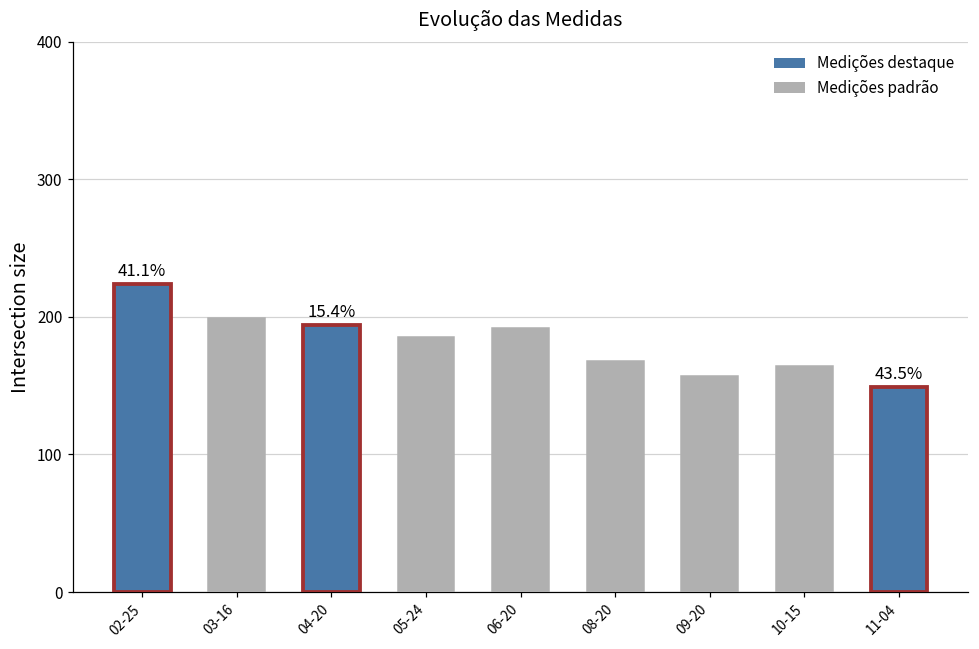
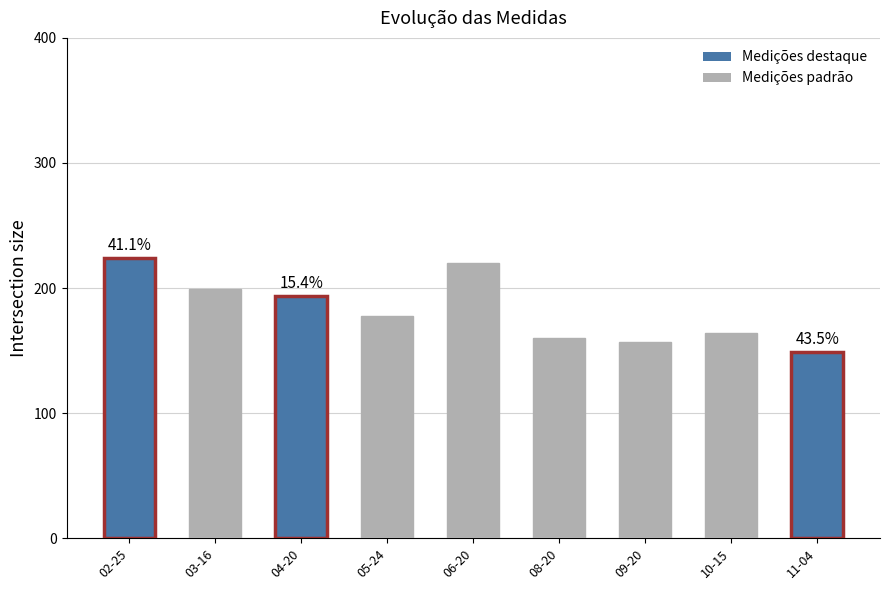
  {
    "03-16": 199,
-   "05-24": 185,
-   "06-20": 192,
-   "08-20": 168,
+   "05-24": 178,
+   "06-20": 220,
+   "08-20": 160,
    "09-20": 157,
    "10-15": 164
  }
